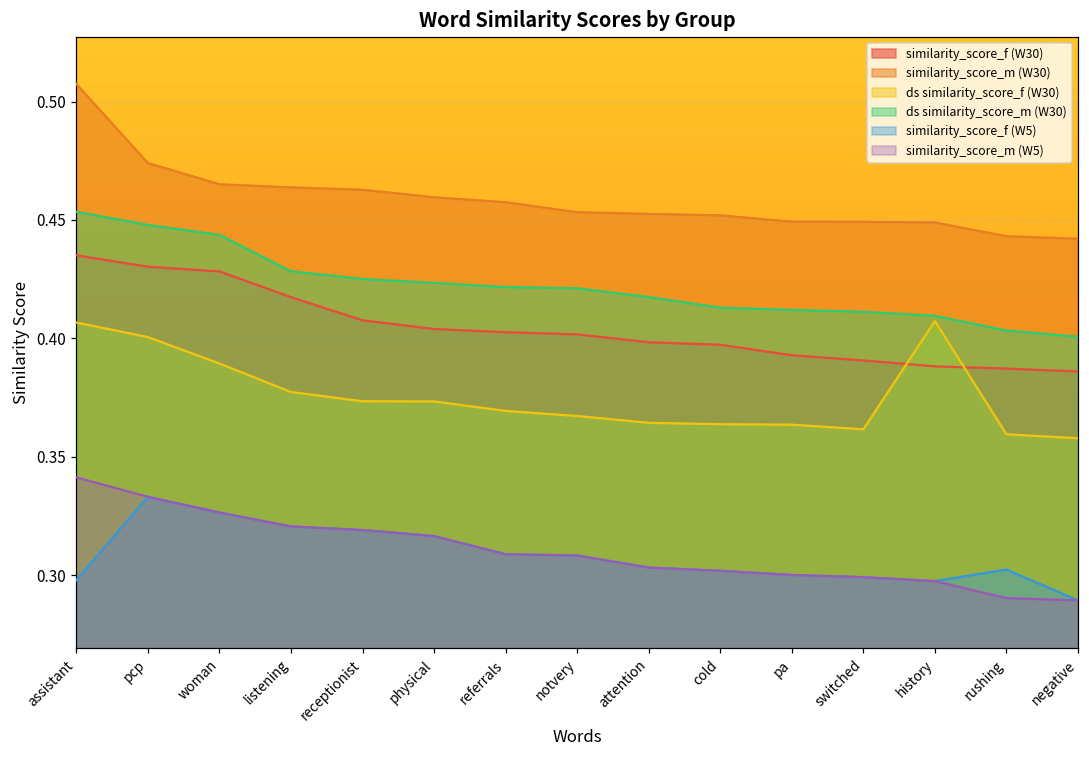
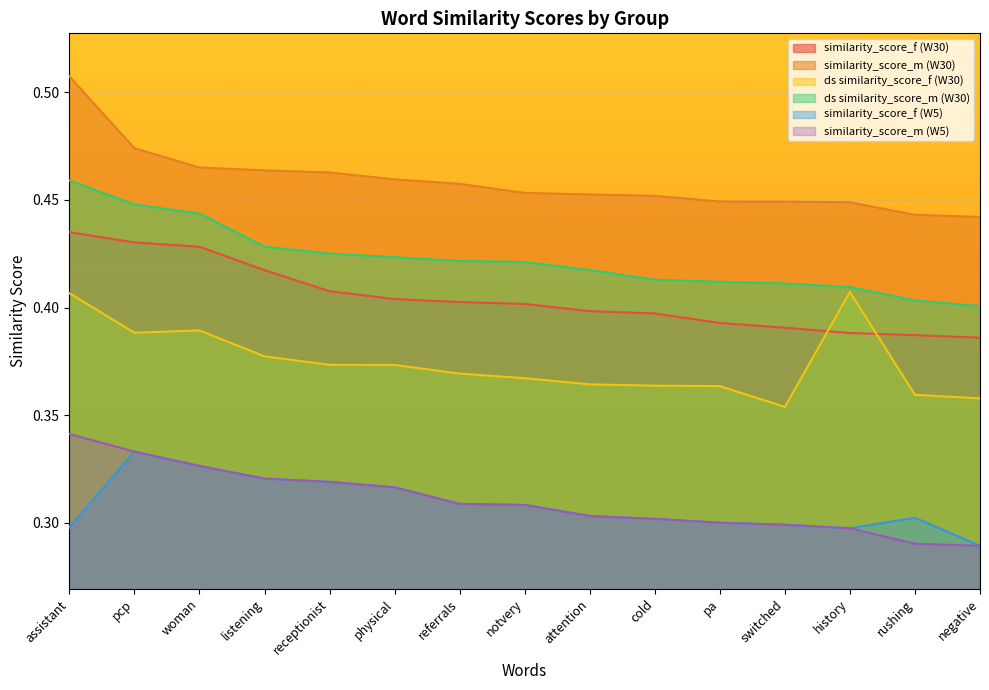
  {
    "ds similarity_score_f (W30)": {
      "assistant": 0.407,
-     "pcp": 0.401,
+     "pcp": 0.388,
      "woman": 0.389,
      "listening": 0.377,
      "receptionist": 0.373,
      "physical": 0.373,
      "referrals": 0.369,
      "notvery": 0.367,
      "attention": 0.364,
      "cold": 0.364,
      "pa": 0.364,
-     "switched": 0.362,
+     "switched": 0.354,
      "history": 0.407,
      "rushing": 0.359,
      "negative": 0.358
    },
    "ds similarity_score_m (W30)": {
-     "assistant": 0.453,
+     "assistant": 0.459,
      "pcp": 0.448,
      "woman": 0.444,
      "listening": 0.428,
      "receptionist": 0.425,
      "physical": 0.423,
      "referrals": 0.422,
      "notvery": 0.421,
      "attention": 0.417,
      "cold": 0.413,
      "pa": 0.412,
      "switched": 0.411,
      "history": 0.409,
      "rushing": 0.403,
      "negative": 0.401
    },
    "similarity_score_f (W5)": {
      "assistant": 0.298,
      "rushing": 0.302
    },
    "similarity_score_m (W5)": {
      "assistant": 0.341,
      "rushing": 0.290
    }
  }
